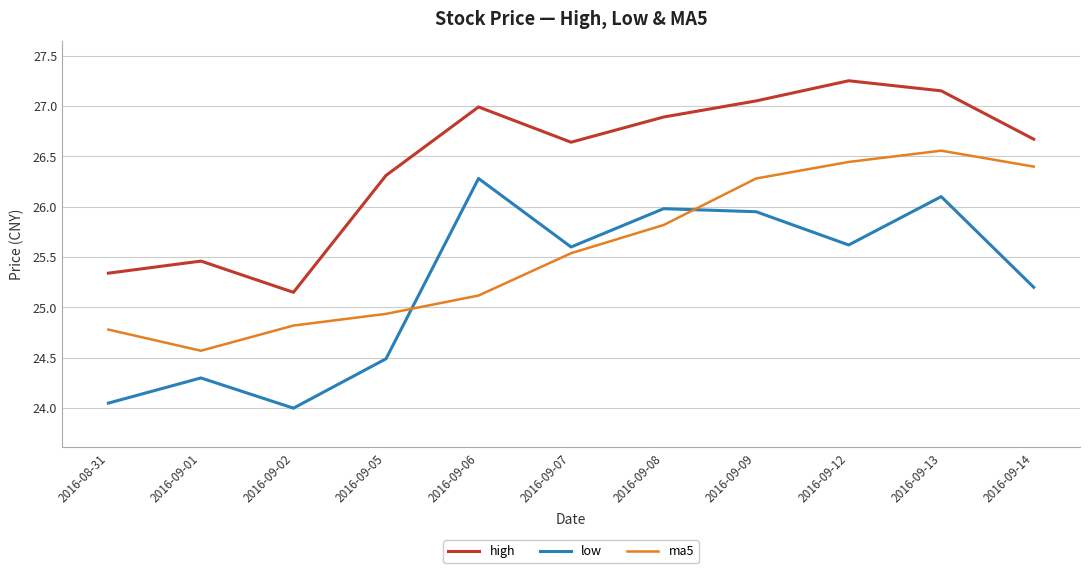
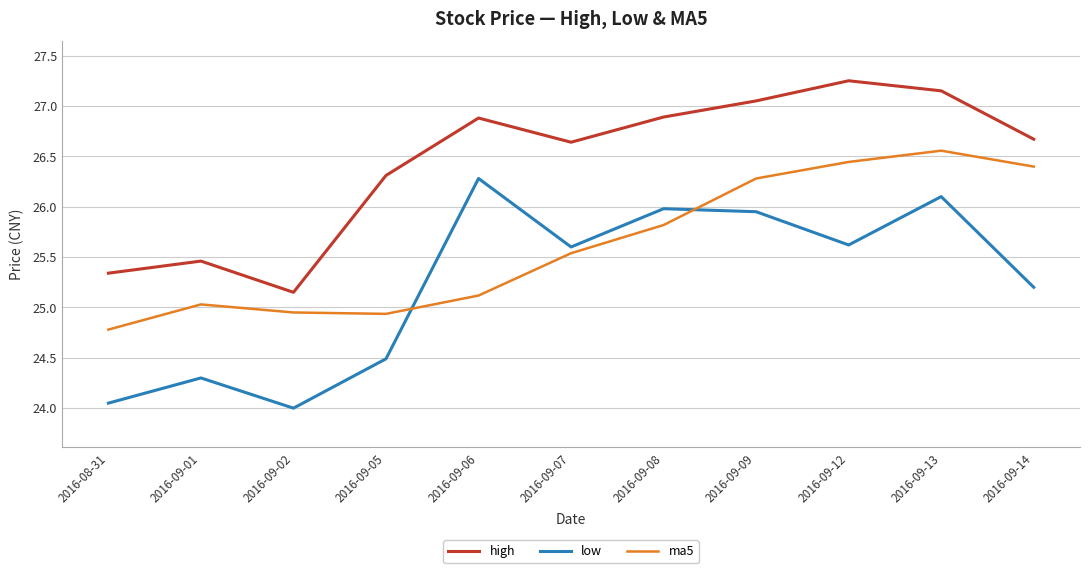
  {
    "high": {
      "2016-08-31": 25.34,
      "2016-09-01": 25.46,
      "2016-09-02": 25.15,
      "2016-09-05": 26.31,
-     "2016-09-06": 26.99,
+     "2016-09-06": 26.88,
      "2016-09-07": 26.64,
      "2016-09-08": 26.89,
      "2016-09-09": 27.05,
      "2016-09-12": 27.25,
      "2016-09-13": 27.15,
      "2016-09-14": 26.67
    },
    "low": {
      "2016-08-31": 24.05,
      "2016-09-01": 24.30,
      "2016-09-02": 24.00,
      "2016-09-05": 24.49,
      "2016-09-06": 26.28,
      "2016-09-07": 25.60,
      "2016-09-08": 25.98,
      "2016-09-09": 25.95,
      "2016-09-12": 25.62,
      "2016-09-13": 26.10,
      "2016-09-14": 25.20
    },
    "ma5": {
      "2016-08-31": 24.78,
-     "2016-09-01": 24.57,
-     "2016-09-02": 24.82,
+     "2016-09-01": 25.03,
+     "2016-09-02": 24.95,
      "2016-09-05": 24.94,
      "2016-09-06": 25.12,
      "2016-09-07": 25.54,
      "2016-09-08": 25.82,
      "2016-09-09": 26.28,
      "2016-09-12": 26.44,
      "2016-09-13": 26.56,
      "2016-09-14": 26.40
    }
  }
